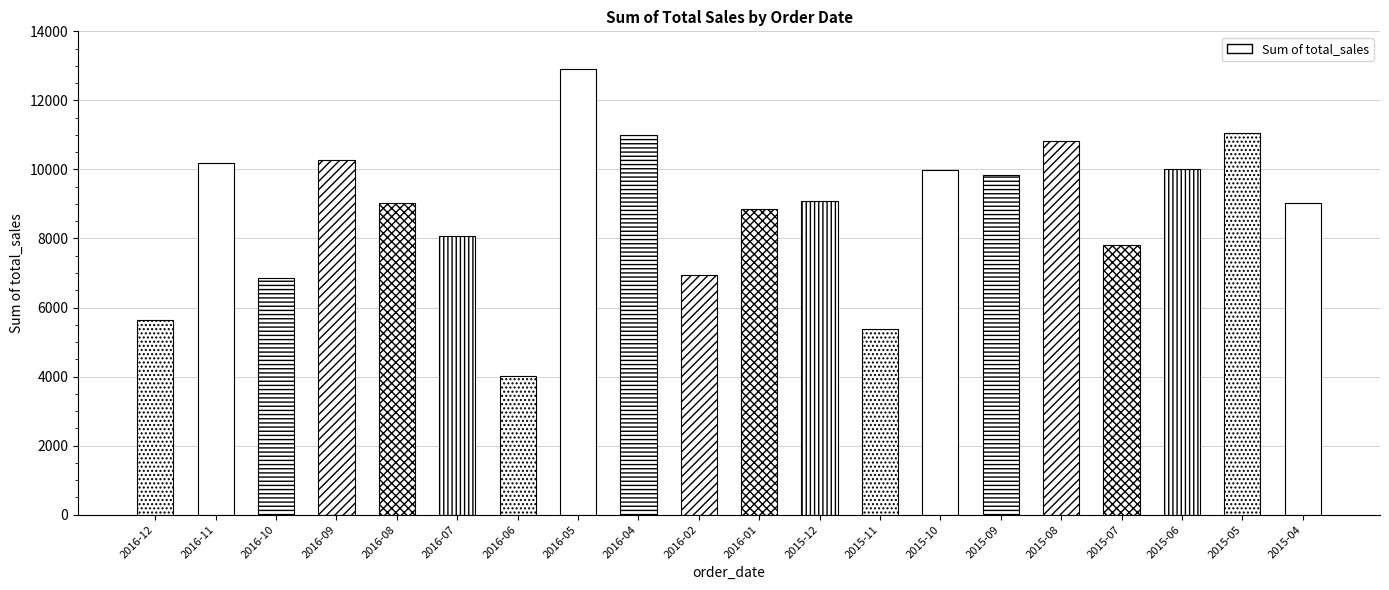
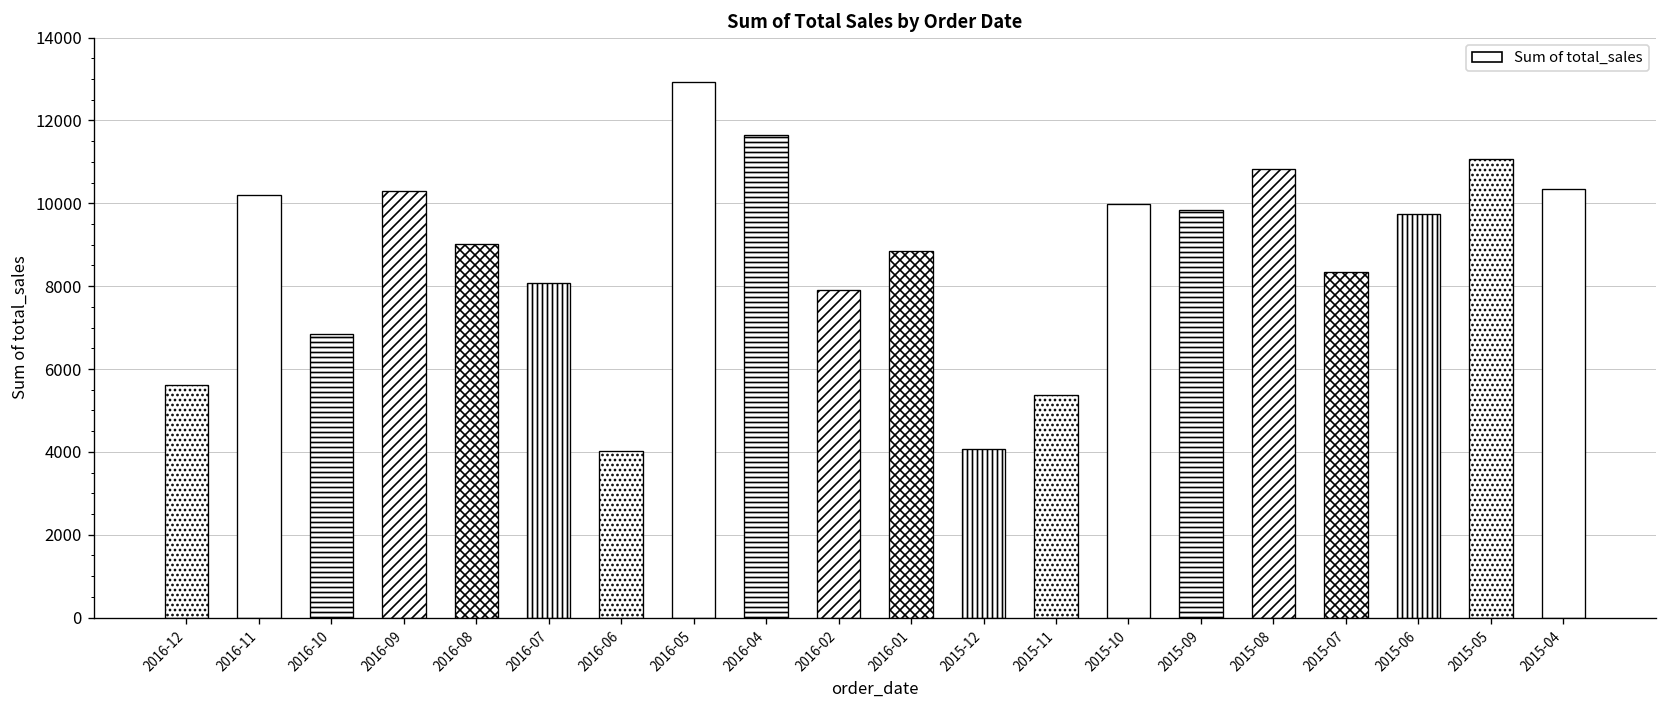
  {
    "2016-12": 5600,
    "2016-11": 10200,
    "2016-10": 6800,
    "2016-09": 10300,
    "2016-08": 9000,
    "2016-07": 8100,
    "2016-06": 4000,
    "2016-05": 12900,
-   "2016-04": 11000,
-   "2016-02": 7000,
+   "2016-04": 11600,
+   "2016-02": 7900,
    "2016-01": 8900,
-   "2015-12": 9100,
+   "2015-12": 4100,
    "2015-11": 5400,
    "2015-10": 10000,
    "2015-09": 9800,
    "2015-08": 10800,
-   "2015-07": 7800,
-   "2015-06": 10000,
+   "2015-07": 8300,
+   "2015-06": 9800,
    "2015-05": 11100,
-   "2015-04": 9000
+   "2015-04": 10400
  }
